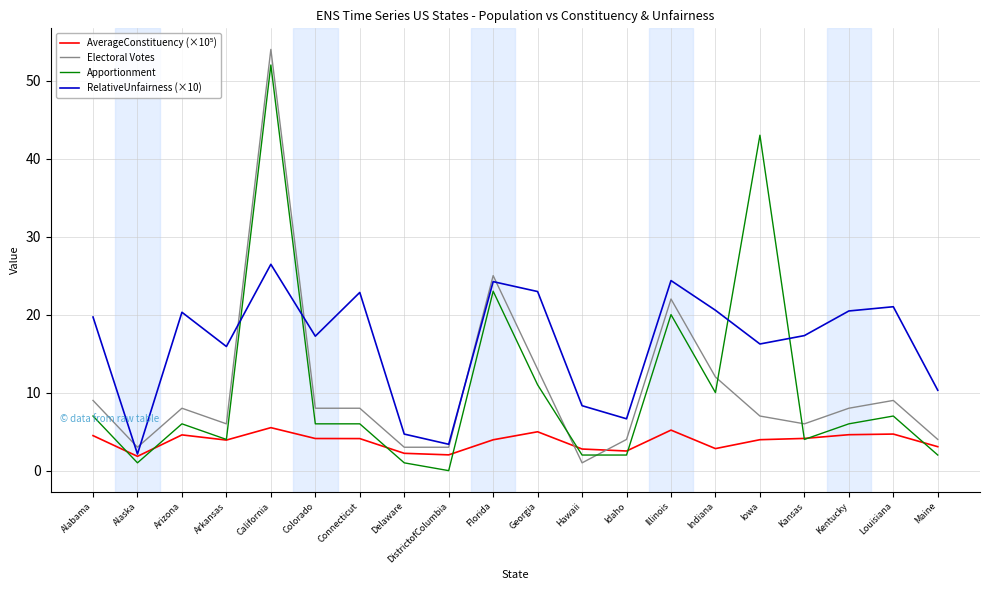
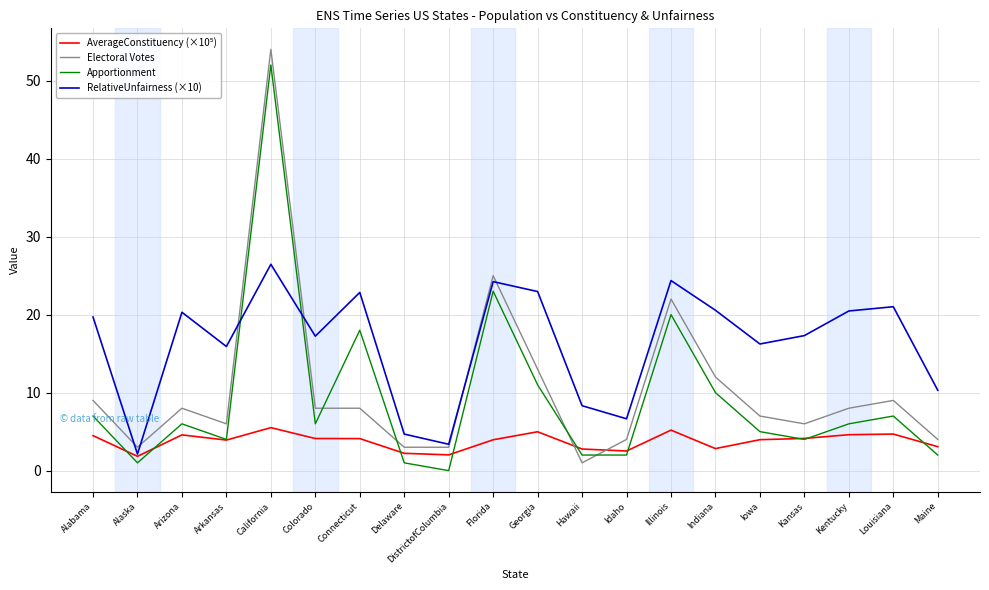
  {
    "AverageConstituency (×10⁵)": {
      "Alabama": 4,
      "Arizona": 5,
      "California": 6,
      "Colorado": 4,
      "Connecticut": 4,
      "Delaware": 2,
      "DistrictofColumbia": 2,
      "Florida": 4,
      "Georgia": 5,
      "Hawaii": 3,
      "Idaho": 3,
      "Illinois": 5,
      "Indiana": 3,
      "Iowa": 4,
      "Kentucky": 5,
      "Louisiana": 5,
      "Maine": 3
    },
    "Electoral Votes": {
      "Alabama": 9,
      "Alaska": 3,
      "Arizona": 8,
      "Arkansas": 6,
      "California": 54,
      "Colorado": 8,
      "Connecticut": 8,
      "Delaware": 3,
      "DistrictofColumbia": 3,
      "Florida": 25,
      "Georgia": 13,
      "Hawaii": 1,
      "Idaho": 4,
      "Illinois": 22,
      "Indiana": 12,
      "Iowa": 7,
      "Kansas": 6,
      "Kentucky": 8,
      "Louisiana": 9,
      "Maine": 4
    },
    "Apportionment": {
      "Alabama": 7,
      "Alaska": 1,
      "Arizona": 6,
      "California": 52,
      "Colorado": 6,
-     "Connecticut": 6,
+     "Connecticut": 18,
      "Delaware": 1,
      "DistrictofColumbia": 0,
      "Florida": 23,
      "Georgia": 11,
      "Hawaii": 2,
      "Idaho": 2,
      "Illinois": 20,
      "Indiana": 10,
-     "Iowa": 43,
+     "Iowa": 5,
      "Kentucky": 6,
      "Louisiana": 7,
      "Maine": 2
    },
    "RelativeUnfairness (×10)": {
      "Alabama": 20,
      "Arizona": 20,
      "Arkansas": 16,
      "California": 26,
      "Colorado": 17,
      "Connecticut": 23,
      "Delaware": 5,
      "DistrictofColumbia": 3,
      "Florida": 24,
      "Georgia": 23,
      "Hawaii": 8,
      "Idaho": 7,
      "Illinois": 24,
      "Indiana": 21,
      "Iowa": 16,
      "Kansas": 17,
      "Kentucky": 20,
      "Louisiana": 21,
      "Maine": 10
    }
  }
